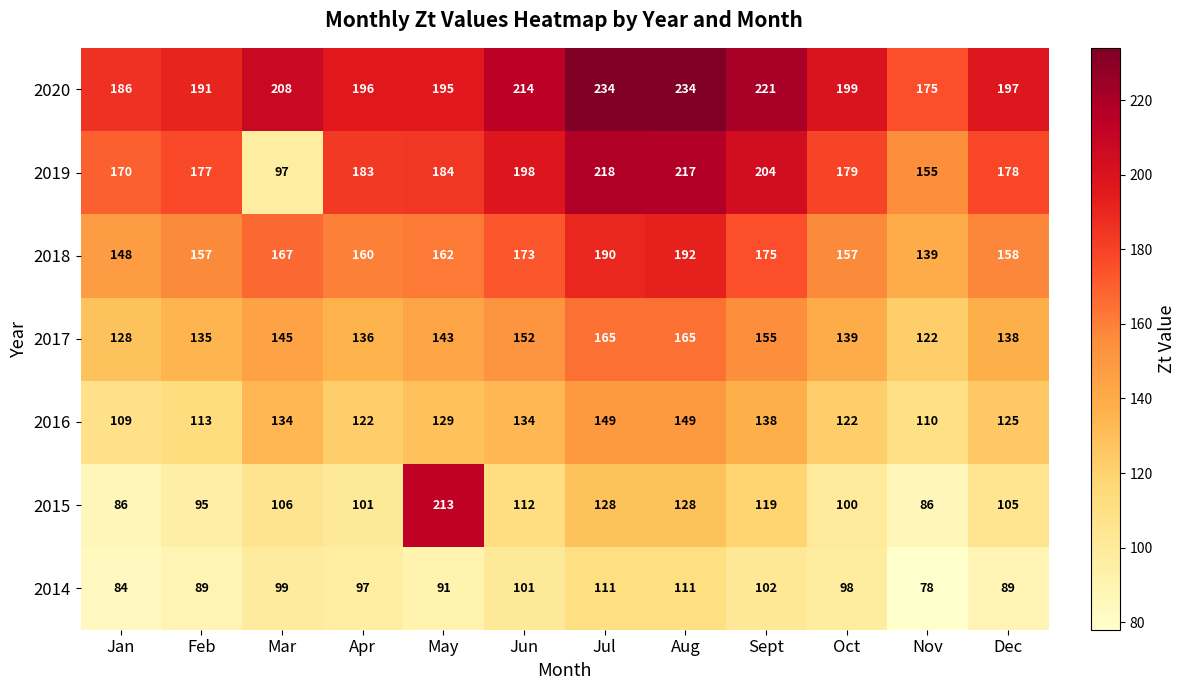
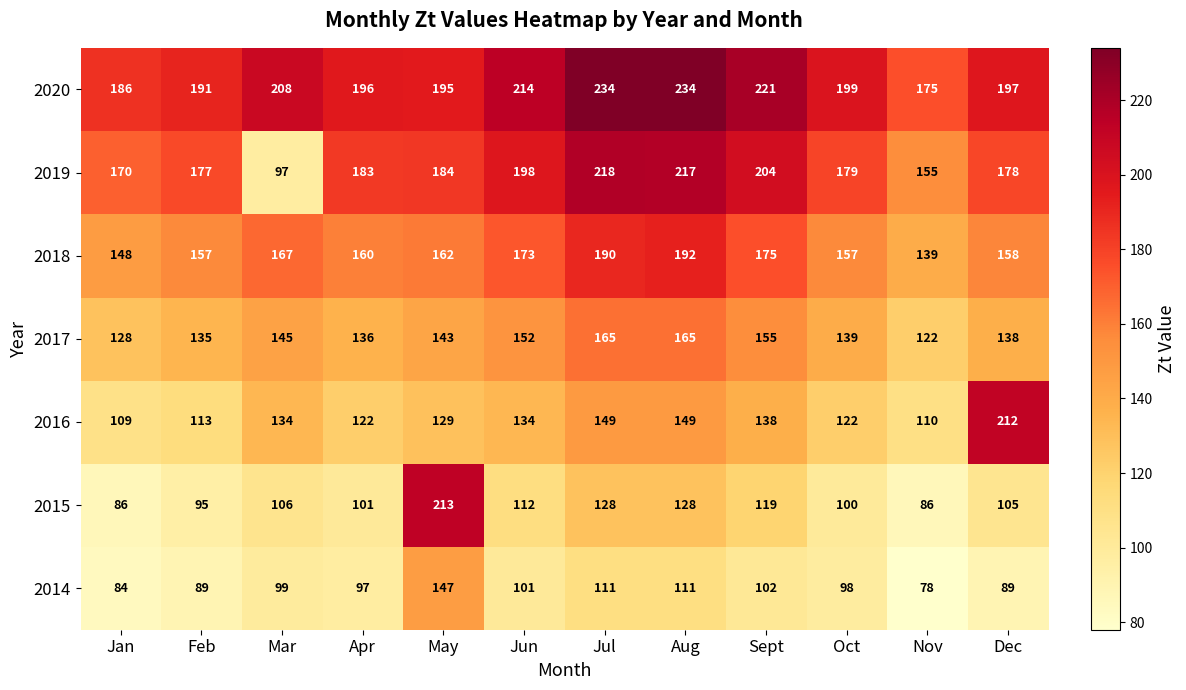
  {
    "2020": {
      "Jan": 186,
      "Feb": 191,
      "Mar": 208,
      "Apr": 196,
      "May": 195,
      "Jun": 214,
      "Jul": 234,
      "Aug": 234,
      "Sept": 221,
      "Oct": 199,
      "Nov": 175,
      "Dec": 197
    },
    "2019": {
      "Jan": 170,
      "Feb": 177,
      "Mar": 97,
      "Apr": 183,
      "May": 184,
      "Jun": 198,
      "Jul": 218,
      "Aug": 217,
      "Sept": 204,
      "Oct": 179,
      "Nov": 155,
      "Dec": 178
    },
    "2018": {
      "Jan": 148,
      "Feb": 157,
      "Mar": 167,
      "Apr": 160,
      "May": 162,
      "Jun": 173,
      "Jul": 190,
      "Aug": 192,
      "Sept": 175,
      "Oct": 157,
      "Nov": 139,
      "Dec": 158
    },
    "2017": {
      "Jan": 128,
      "Feb": 135,
      "Mar": 145,
      "Apr": 136,
      "May": 143,
      "Jun": 152,
      "Jul": 165,
      "Aug": 165,
      "Sept": 155,
      "Oct": 139,
      "Nov": 122,
      "Dec": 138
    },
    "2016": {
      "Jan": 109,
      "Feb": 113,
      "Mar": 134,
      "Apr": 122,
      "May": 129,
      "Jun": 134,
      "Jul": 149,
      "Aug": 149,
      "Sept": 138,
      "Oct": 122,
      "Nov": 110,
-     "Dec": 125
+     "Dec": 212
    },
    "2015": {
      "Jan": 86,
      "Feb": 95,
      "Mar": 106,
      "Apr": 101,
      "May": 213,
      "Jun": 112,
      "Jul": 128,
      "Aug": 128,
      "Sept": 119,
      "Oct": 100,
      "Nov": 86,
      "Dec": 105
    },
    "2014": {
      "Jan": 84,
      "Feb": 89,
      "Mar": 99,
      "Apr": 97,
-     "May": 91,
+     "May": 147,
      "Jun": 101,
      "Jul": 111,
      "Aug": 111,
      "Sept": 102,
      "Oct": 98,
      "Nov": 78,
      "Dec": 89
    }
  }
